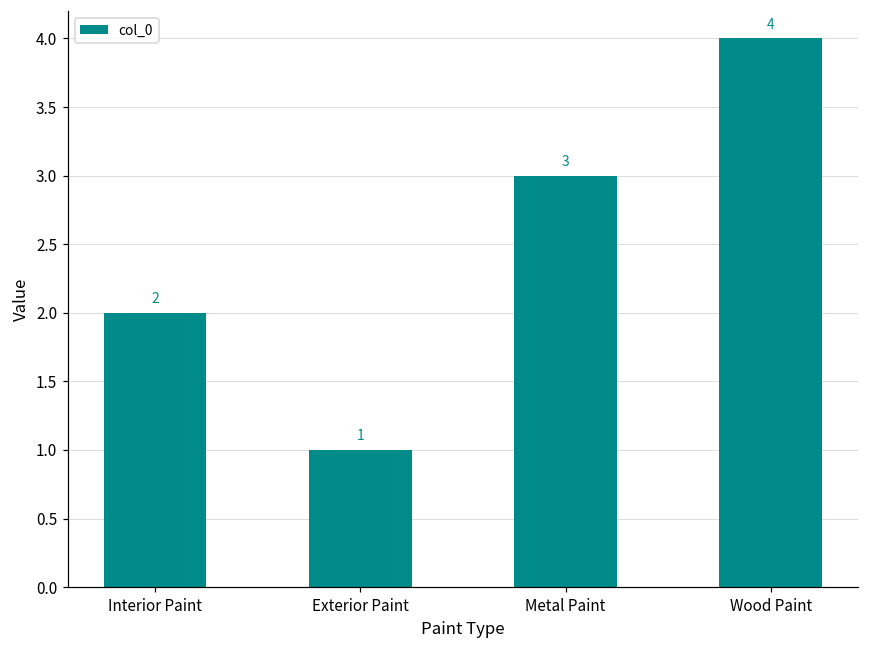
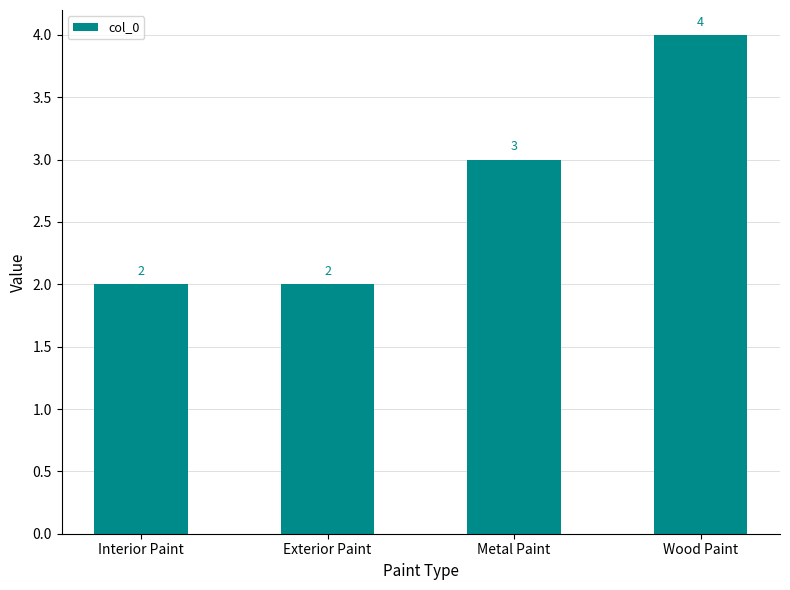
  {
    "Interior Paint": 2,
-   "Exterior Paint": 1,
+   "Exterior Paint": 2,
    "Metal Paint": 3,
    "Wood Paint": 4
  }
